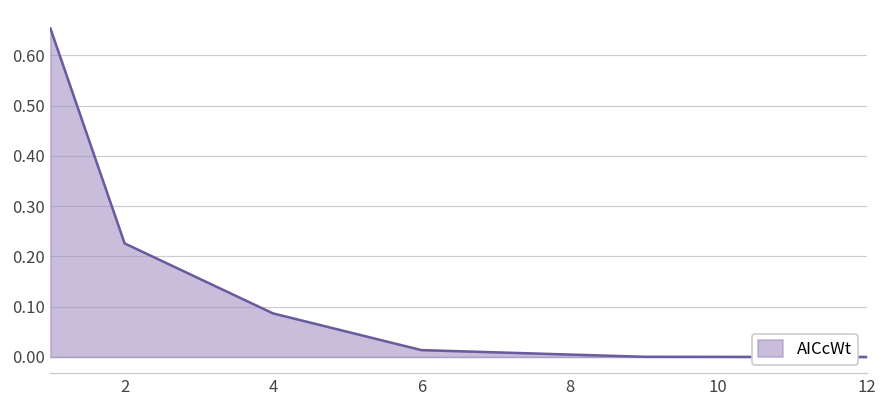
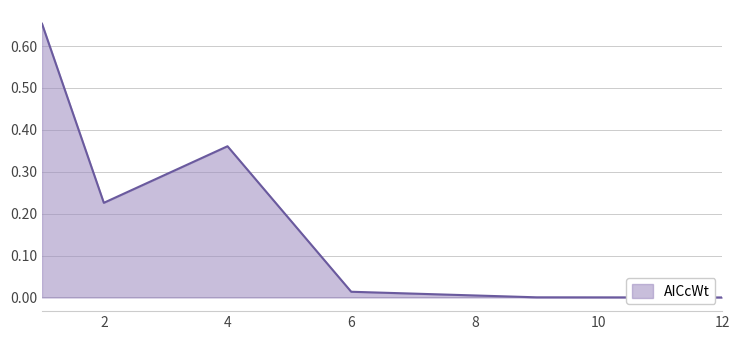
  {
    "2": 0.23,
-   "4": 0.09,
+   "4": 0.36,
    "6": 0.01,
    "12": 0.00
  }
